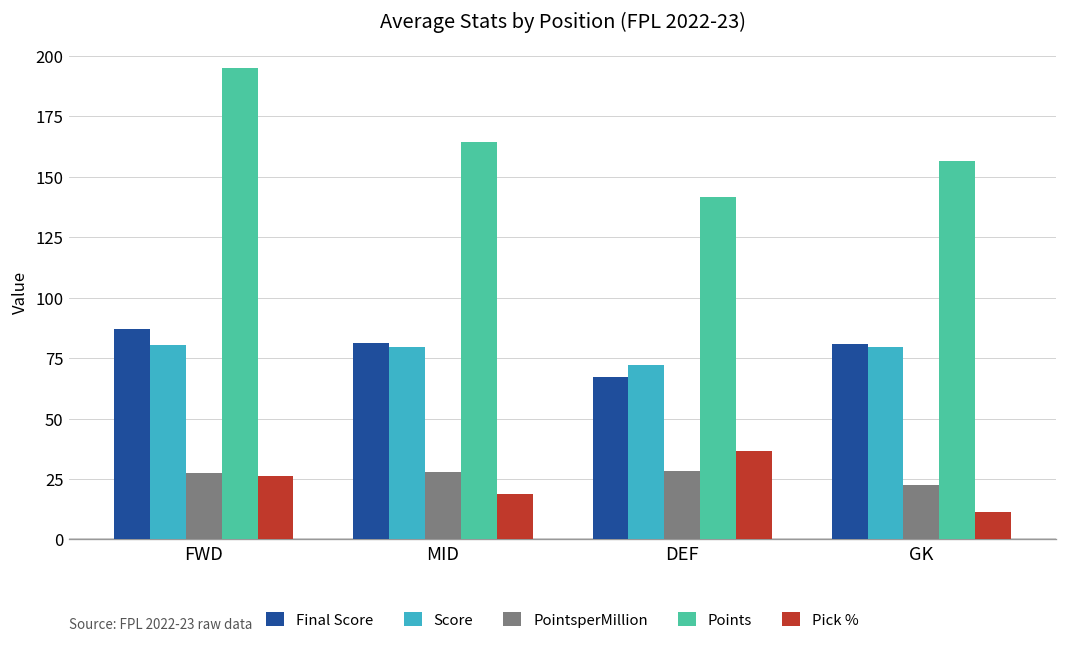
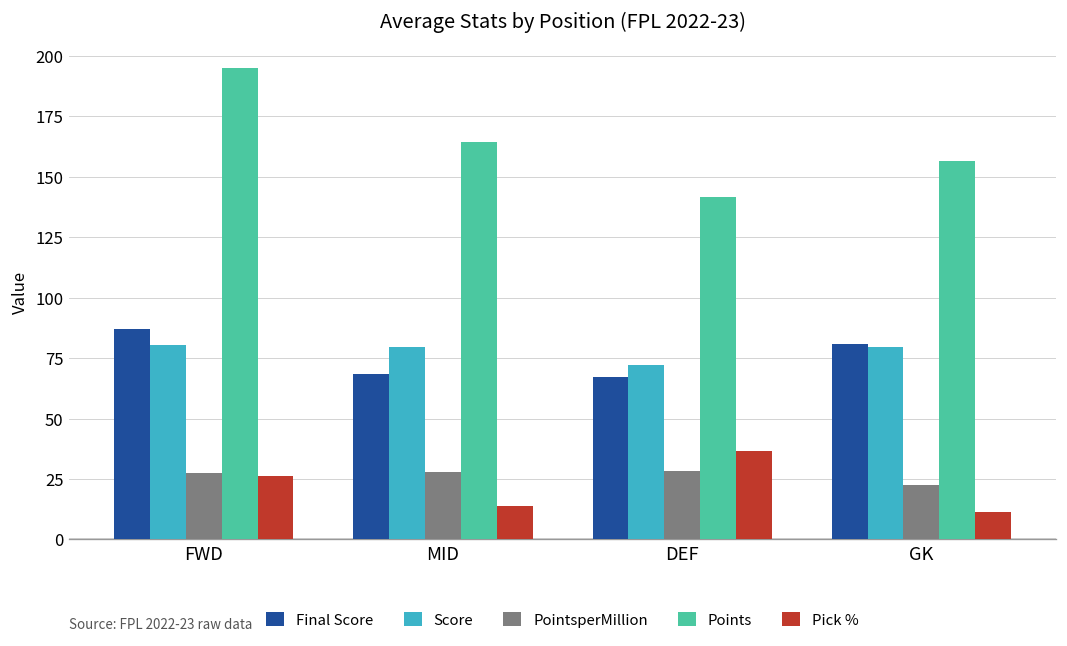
  {
    "Final Score": {
      "FWD": 87,
-     "MID": 81,
+     "MID": 68,
      "DEF": 67,
      "GK": 81
    },
    "PointsperMillion": {
      "FWD": 28,
      "MID": 28,
      "DEF": 28,
      "GK": 23
    },
    "Pick %": {
      "FWD": 26,
-     "MID": 19,
+     "MID": 14,
      "DEF": 36,
      "GK": 11
    }
  }
